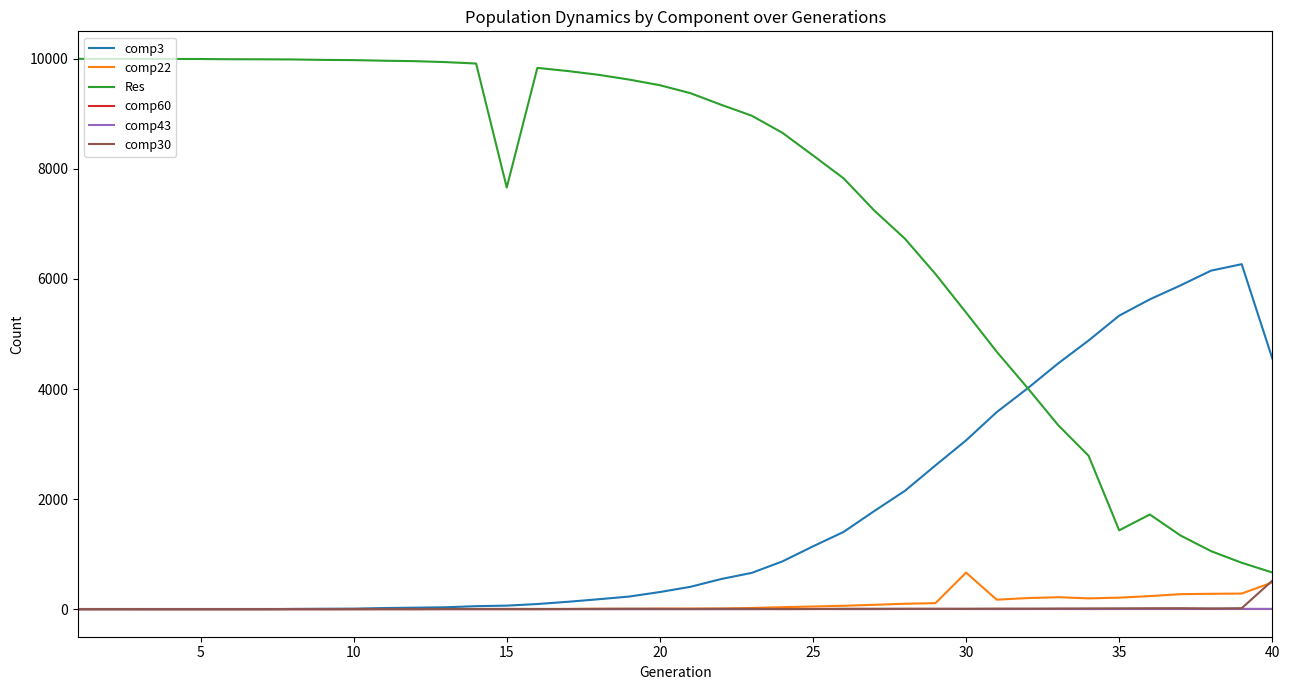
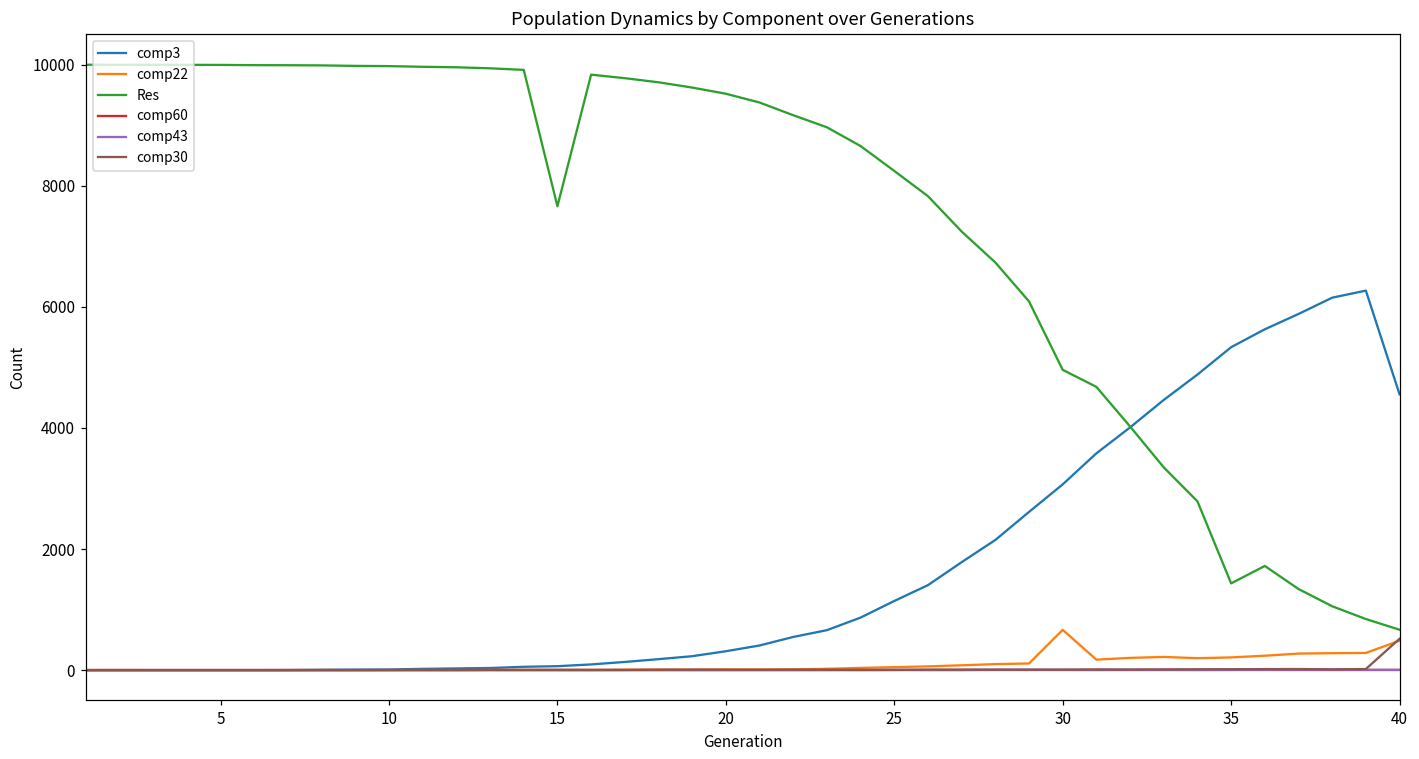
  {
    "comp3": {
      "15": 100,
      "20": 300,
      "25": 1100,
      "30": 3100,
      "35": 5300,
      "40": 4600
    },
    "comp22": {
      "30": 700,
      "35": 200
    },
    "Res": {
      "5": 10000,
      "10": 10000,
      "15": 7700,
      "20": 9500,
      "25": 8200,
-     "30": 5400,
+     "30": 5000,
      "35": 1400,
      "40": 700
    },
    "comp43": {
      "40": 0
    }
  }
